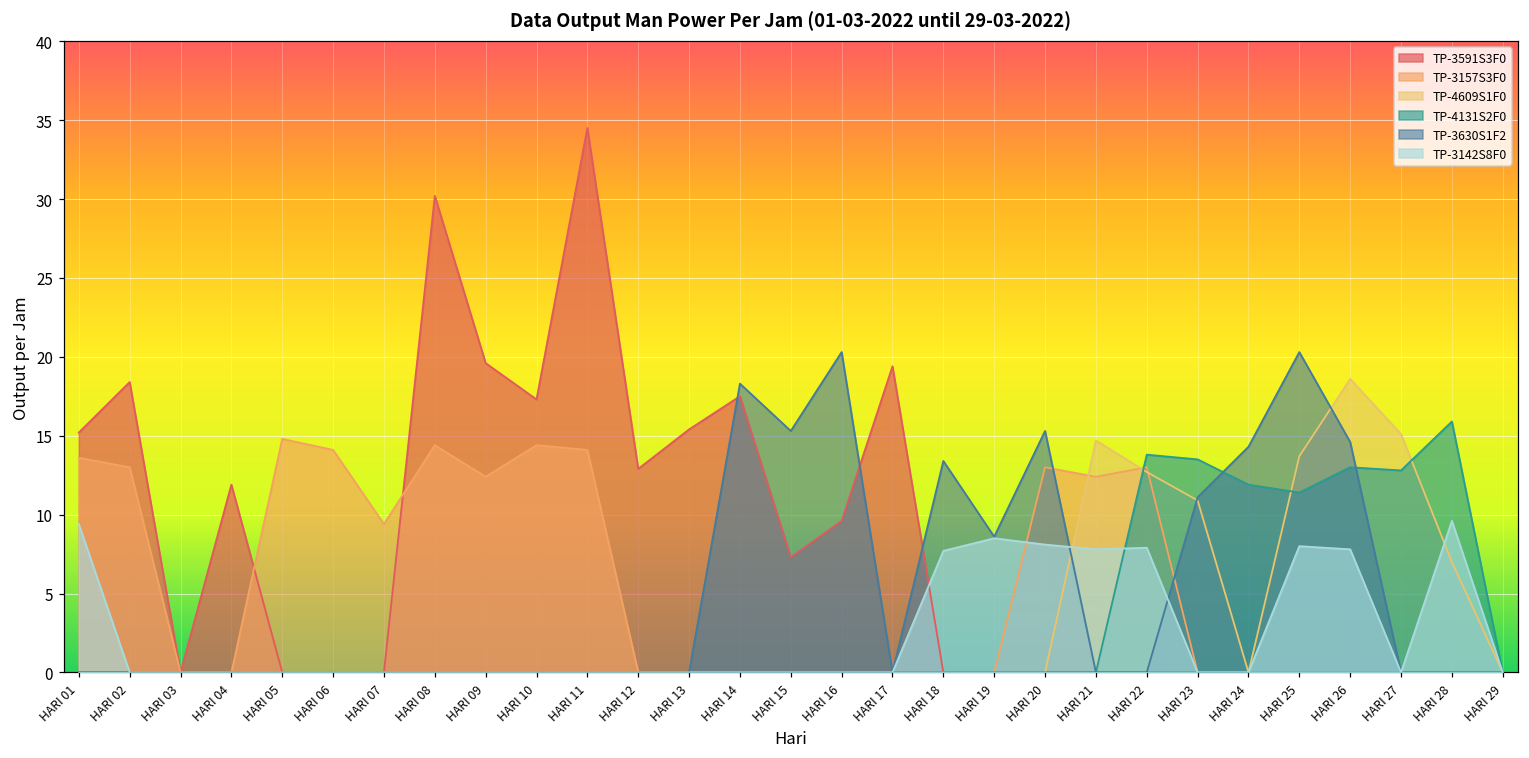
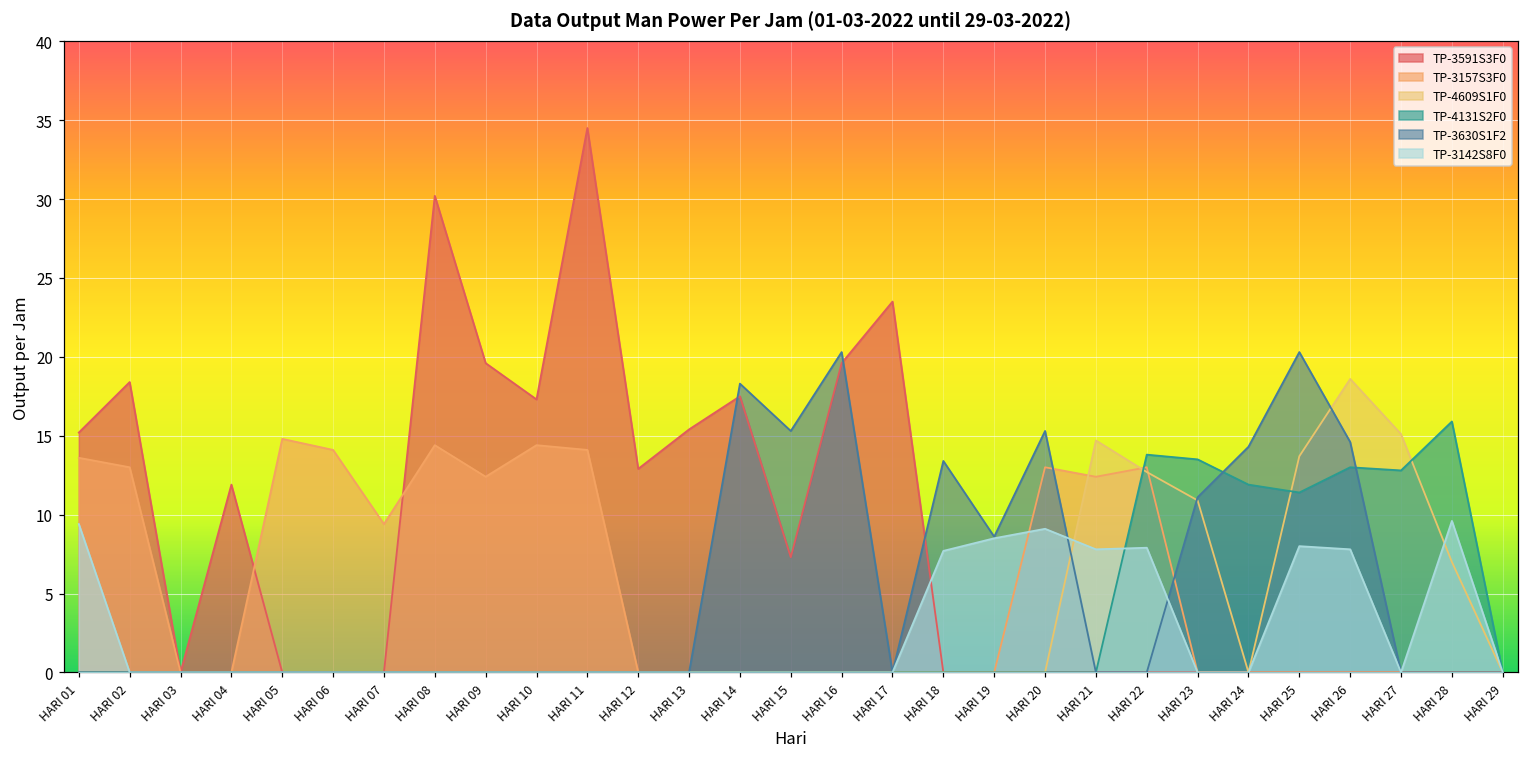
  {
    "TP-3591S3F0": {
      "HARI 01": 15.2,
      "HARI 02": 18.4,
      "HARI 04": 11.9,
      "HARI 08": 30.2,
      "HARI 09": 19.6,
      "HARI 10": 17.3,
      "HARI 11": 34.5,
      "HARI 12": 12.9,
      "HARI 13": 15.4,
      "HARI 14": 17.5,
      "HARI 15": 7.3,
-     "HARI 16": 9.6,
-     "HARI 17": 19.4
+     "HARI 16": 19.6,
+     "HARI 17": 23.5
    },
    "TP-3142S8F0": {
      "HARI 01": 9.4,
      "HARI 18": 7.7,
-     "HARI 20": 8.1,
+     "HARI 20": 9.1,
      "HARI 21": 7.8,
      "HARI 22": 7.9,
      "HARI 25": 8.0,
      "HARI 26": 7.8,
      "HARI 28": 9.6
    }
  }
